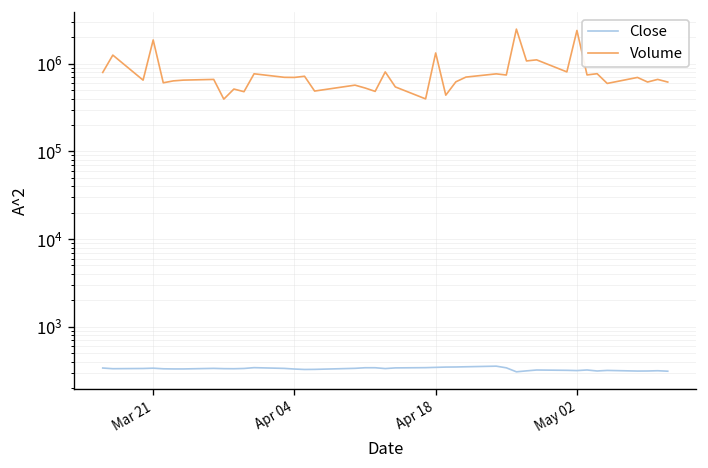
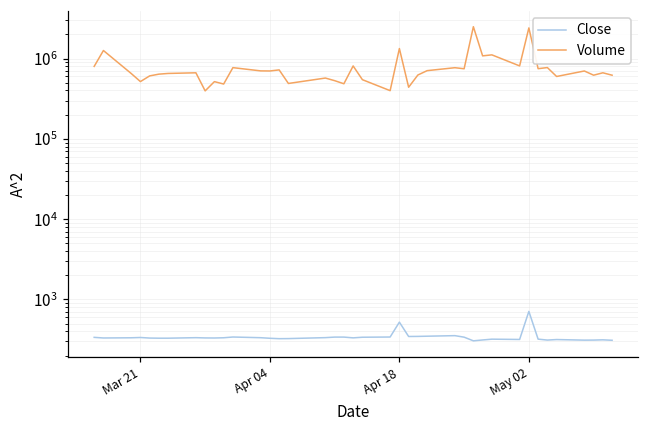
  {
    "Close": {
      "Mar 21": 300,
      "Apr 04": 300,
-     "Apr 18": 300,
-     "May 02": 320
+     "Apr 18": 500,
+     "May 02": 700
    },
    "Volume": {
-     "Mar 21": 1900000,
+     "Mar 21": 500000,
      "Apr 04": 700000,
      "Apr 18": 1300000,
      "May 02": 2400000
    }
  }
